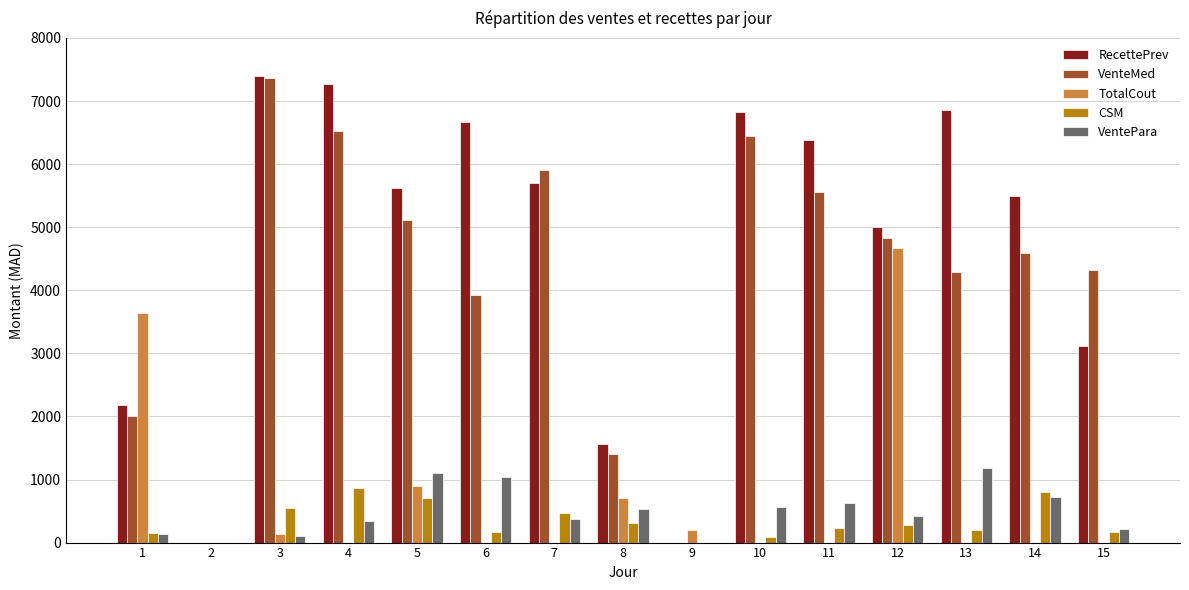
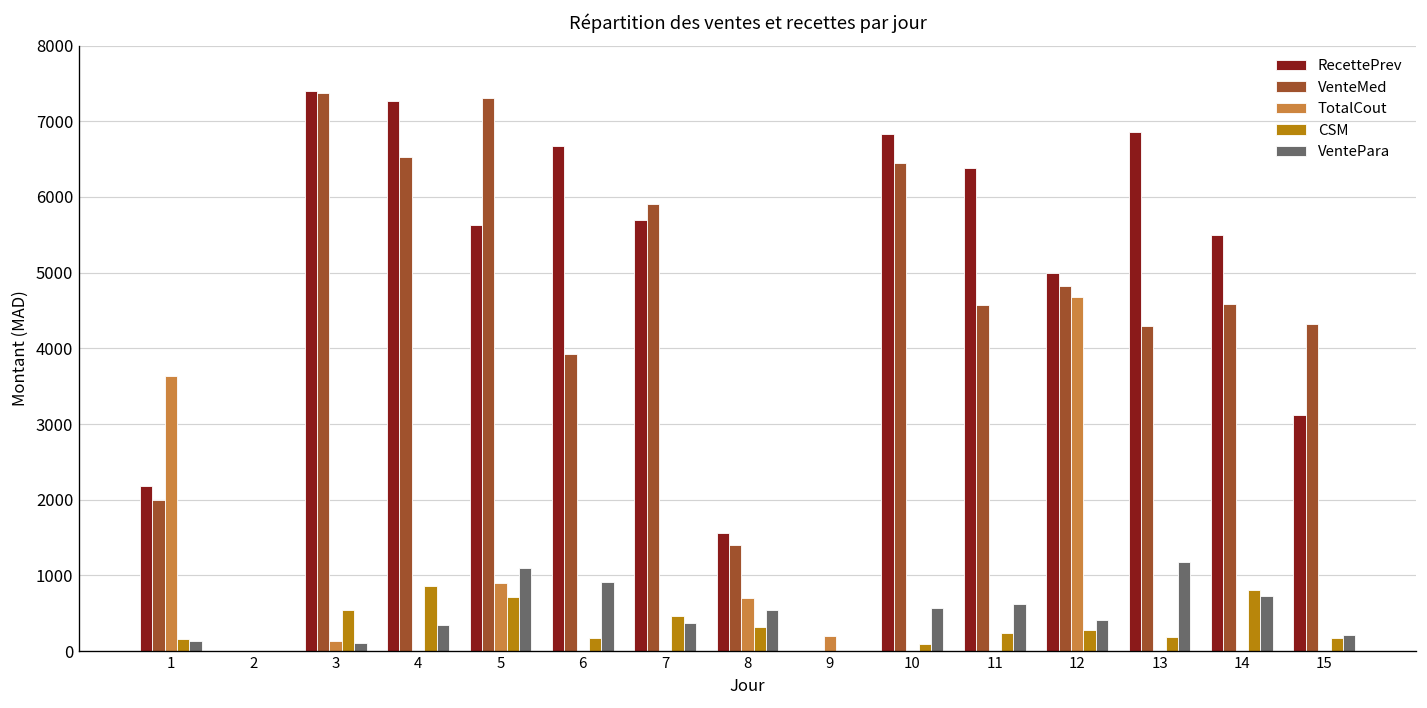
  {
    "RecettePrev": {
      "1": 2200,
      "2": 0,
      "3": 7400,
      "4": 7300,
      "5": 5600,
      "6": 6700,
      "7": 5700,
      "8": 1600,
      "9": 0,
      "10": 6800,
      "11": 6400,
      "12": 5000,
      "13": 6900,
      "14": 5500,
      "15": 3100
    },
    "VenteMed": {
      "1": 2000,
      "2": 0,
      "3": 7400,
      "4": 6500,
-     "5": 5100,
+     "5": 7300,
      "6": 3900,
      "7": 5900,
      "8": 1400,
      "9": 0,
      "10": 6400,
-     "11": 5600,
+     "11": 4600,
      "12": 4800,
      "13": 4300,
      "14": 4600,
      "15": 4300
    },
    "VentePara": {
      "1": 100,
      "2": 0,
      "3": 100,
      "4": 300,
      "5": 1100,
-     "6": 1000,
+     "6": 900,
      "7": 400,
      "8": 500,
      "9": 0,
      "10": 600,
      "11": 600,
      "12": 400,
      "13": 1200,
      "14": 700,
      "15": 200
    }
  }
